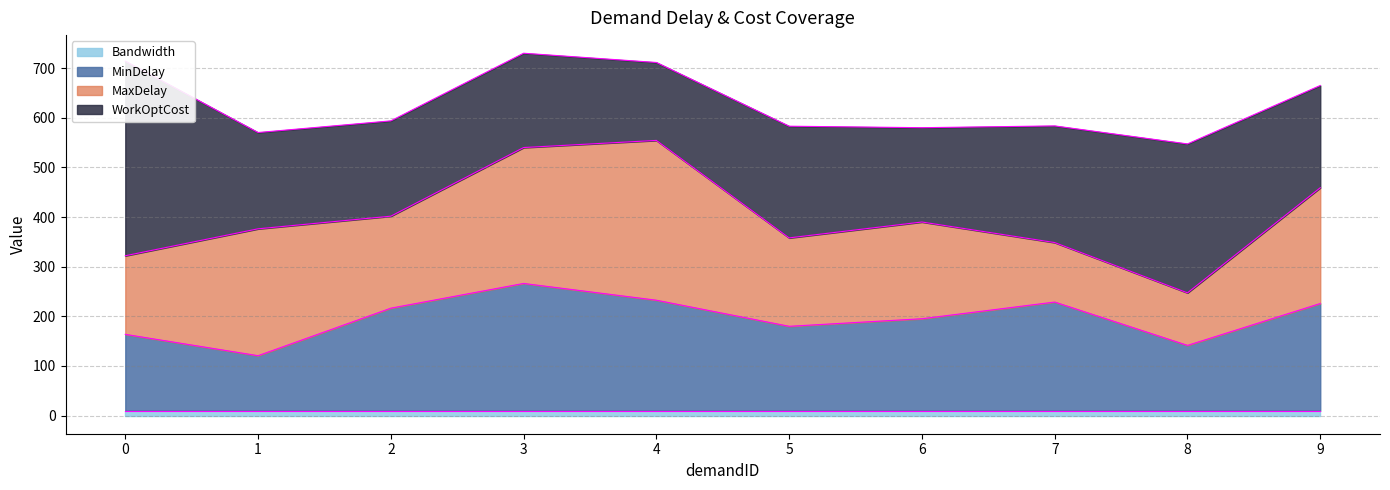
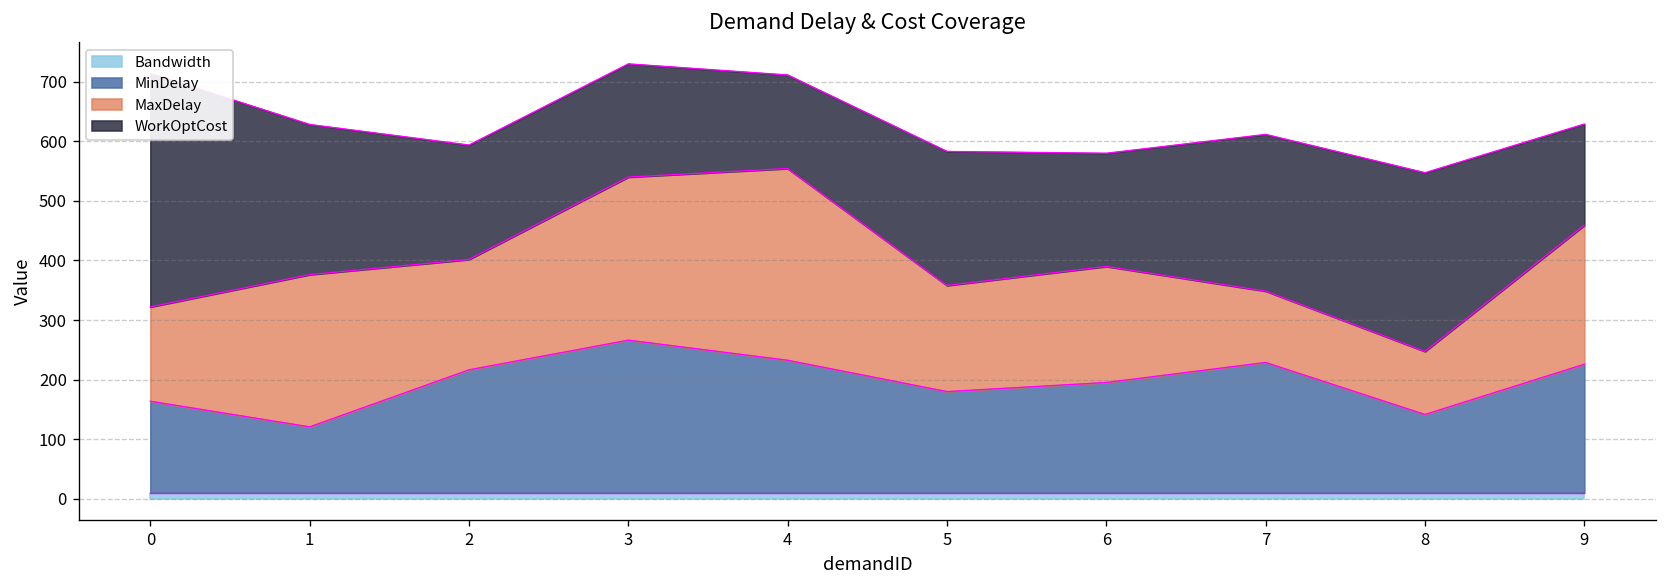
  {
    "Bandwidth": {
      "0": 10,
      "1": 10,
      "2": 10,
      "3": 10,
      "4": 10,
      "5": 10,
      "6": 10,
      "7": 10,
      "8": 10,
      "9": 10
    },
    "MinDelay": {
      "0": 150,
      "1": 110,
      "2": 210,
      "3": 260,
      "4": 220,
      "5": 170,
      "6": 190,
      "7": 220,
      "8": 130,
      "9": 220
    },
    "MaxDelay": {
      "0": 160,
      "1": 260,
      "2": 190,
      "3": 270,
      "4": 320,
      "5": 180,
      "6": 190,
      "7": 120,
      "8": 110,
      "9": 230
    },
    "WorkOptCost": {
-     "1": 190,
+     "1": 250,
      "2": 190,
      "3": 190,
      "4": 160,
      "5": 230,
      "6": 190,
-     "7": 240,
+     "7": 260,
      "8": 300,
-     "9": 210
+     "9": 170
    }
  }
